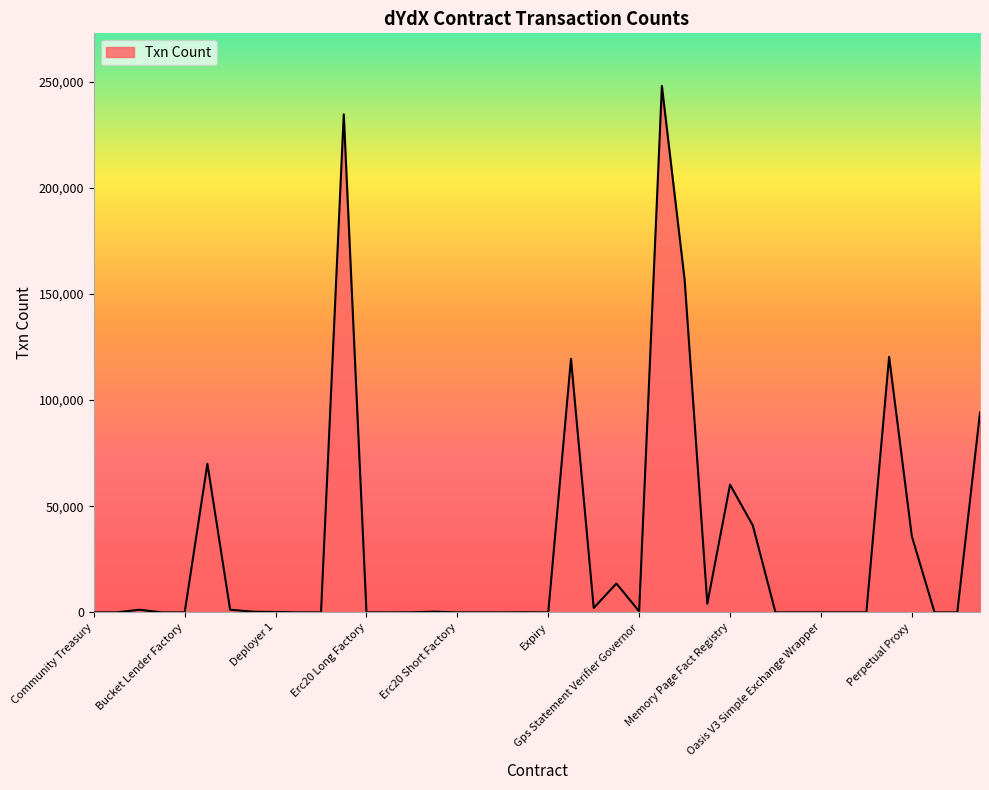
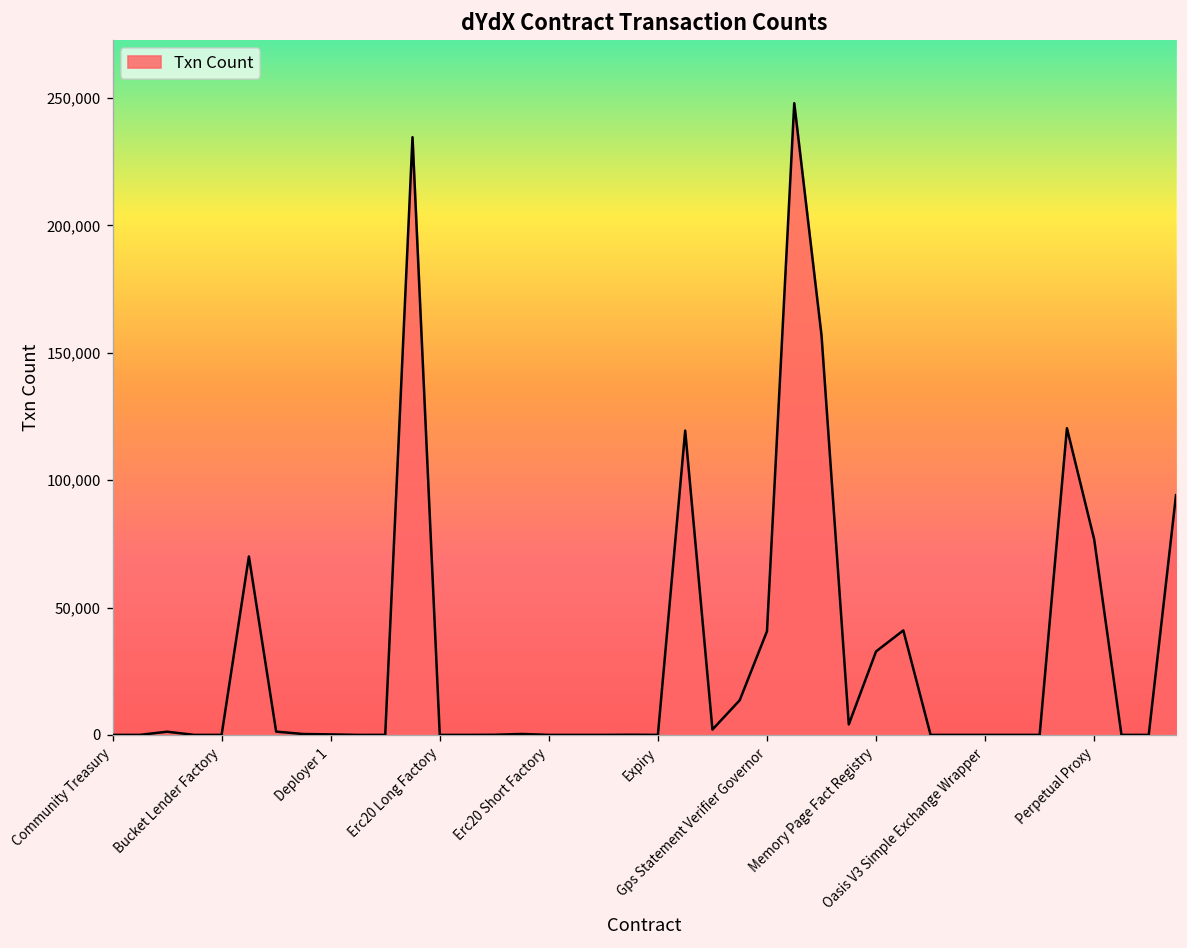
  {
    "Community Treasury": "0",
    "Bucket Lender Factory": "0",
    "Deployer 1": "0",
    "Erc20 Long Factory": "0",
    "Erc20 Short Factory": "0",
    "Expiry": "0",
-   "Gps Statement Verifier Governor": "1,000",
-   "Memory Page Fact Registry": "60,000",
+   "Gps Statement Verifier Governor": "41,000",
+   "Memory Page Fact Registry": "33,000",
    "Oasis V3 Simple Exchange Wrapper": "0",
-   "Perpetual Proxy": "36,000"
+   "Perpetual Proxy": "77,000"
  }
